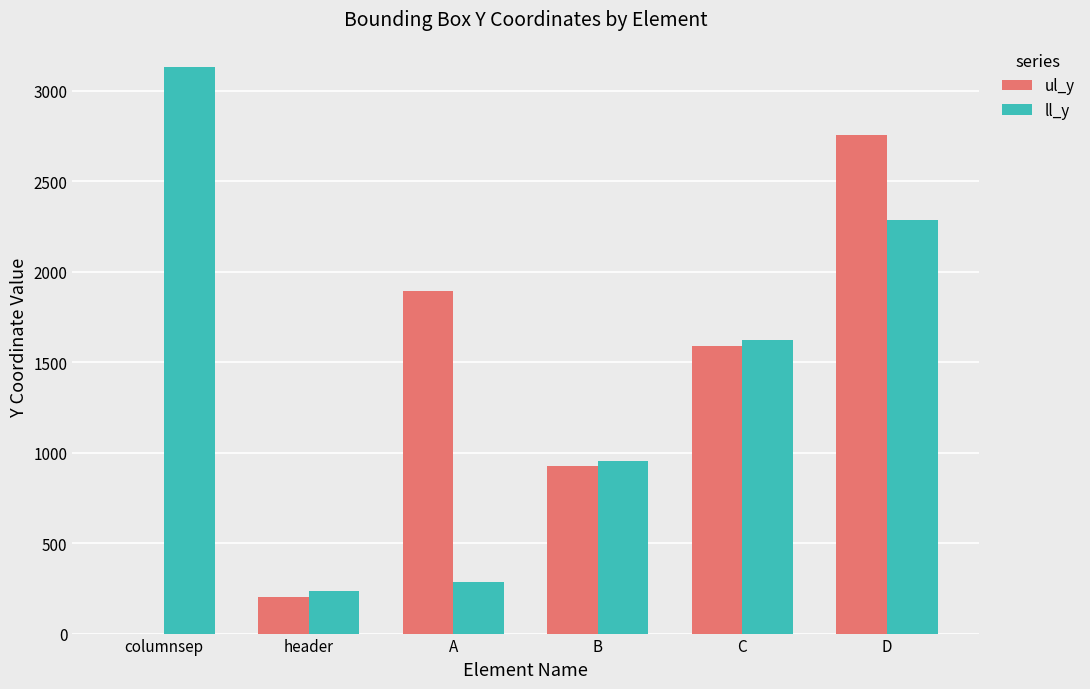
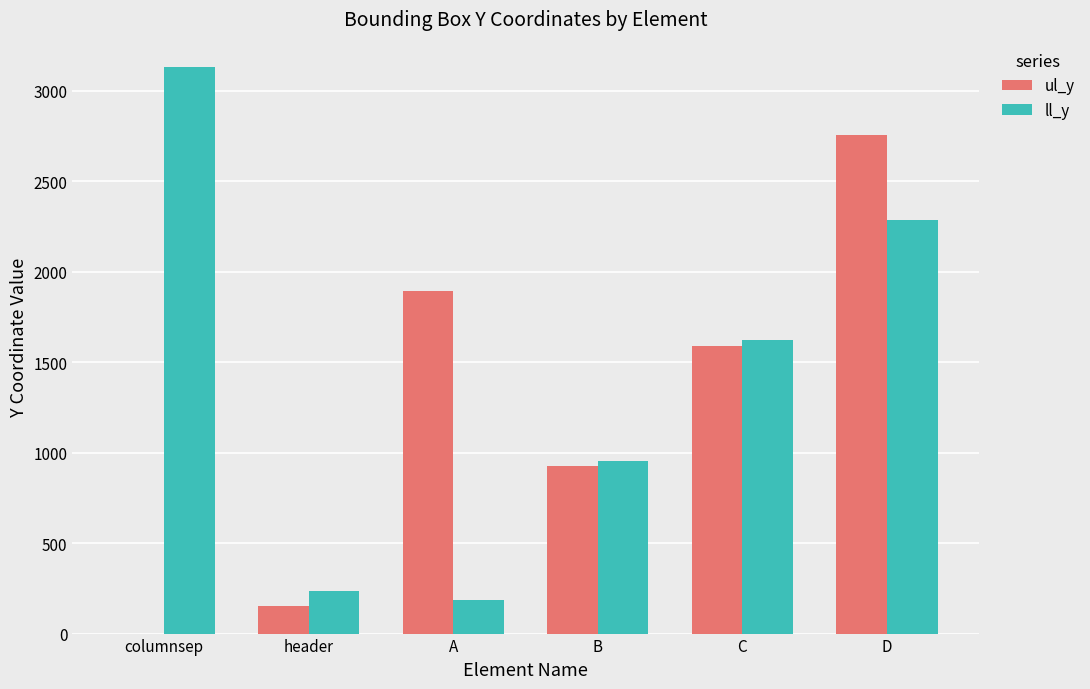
  {
    "ul_y": {
      "columnsep": 0,
-     "header": 200,
+     "header": 150,
      "A": 1900,
      "B": 930,
      "C": 1590,
      "D": 2750
    },
    "ll_y": {
      "columnsep": 3130,
      "header": 240,
-     "A": 290,
+     "A": 190,
      "B": 960,
      "C": 1620,
      "D": 2290
    }
  }
